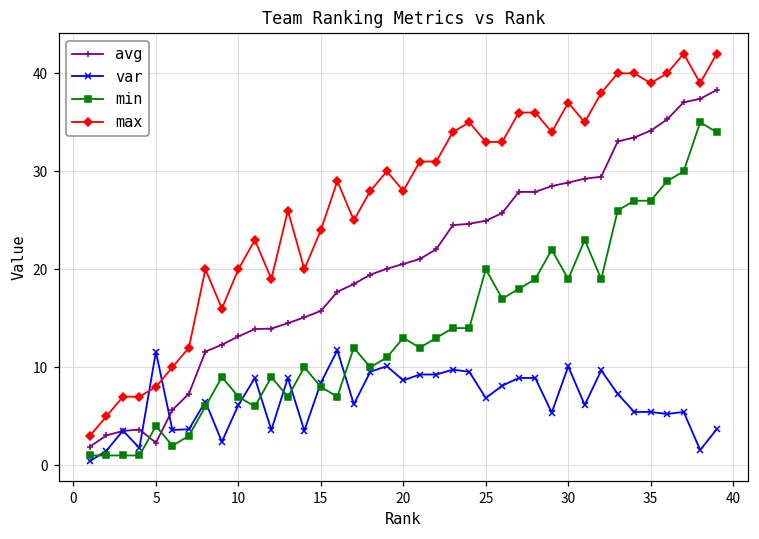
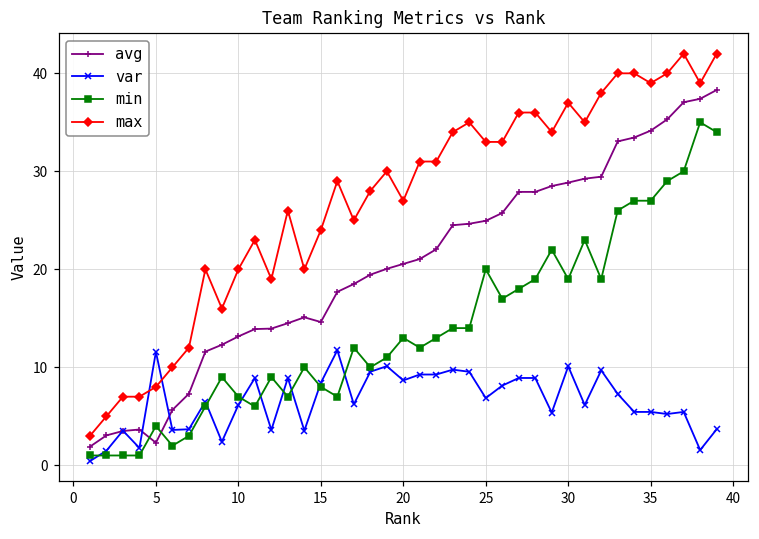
  {
    "avg": {
      "5": 2,
      "10": 13,
-     "15": 16,
+     "15": 15,
      "20": 21,
      "25": 25,
      "30": 29,
      "35": 34
    },
    "var": {
      "5": 12,
      "10": 6,
      "15": 8,
      "20": 9,
      "25": 7,
      "30": 10,
      "35": 5
    },
    "min": {
      "5": 4,
      "10": 7,
      "15": 8,
      "20": 13,
      "25": 20,
      "30": 19,
      "35": 27
    },
    "max": {
      "5": 8,
      "10": 20,
      "15": 24,
-     "20": 28,
+     "20": 27,
      "25": 33,
      "30": 37,
      "35": 39
    }
  }
